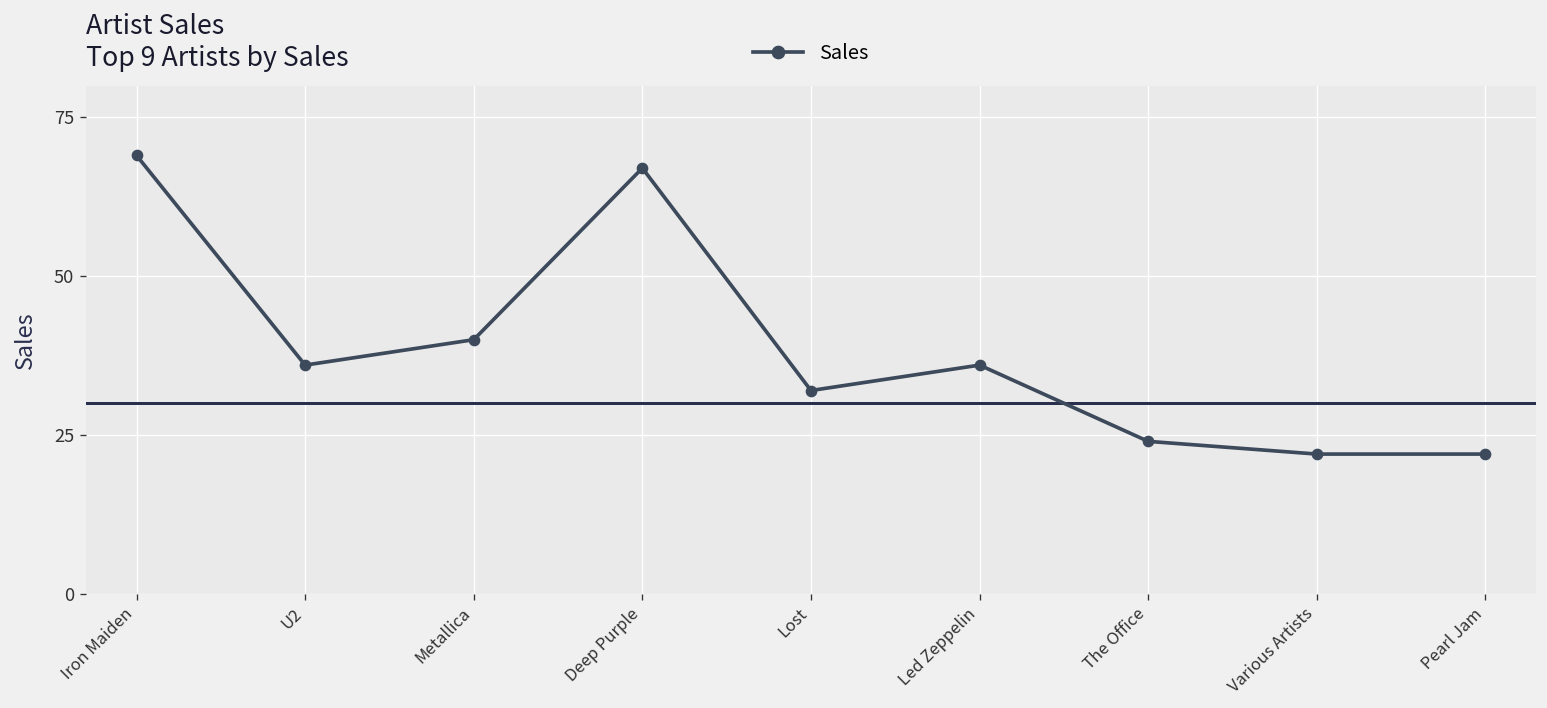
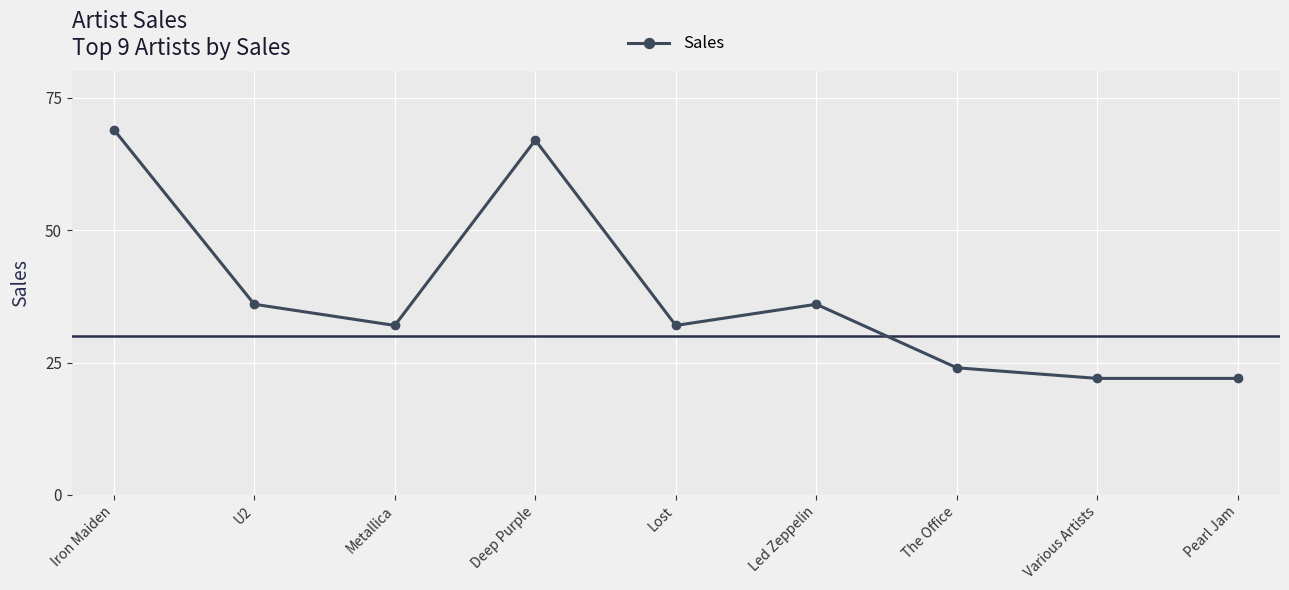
  {
    "Iron Maiden": 69,
    "U2": 36,
-   "Metallica": 40,
+   "Metallica": 32,
    "Deep Purple": 67,
    "Lost": 32,
    "Led Zeppelin": 36,
    "The Office": 24,
    "Various Artists": 22,
    "Pearl Jam": 22
  }
